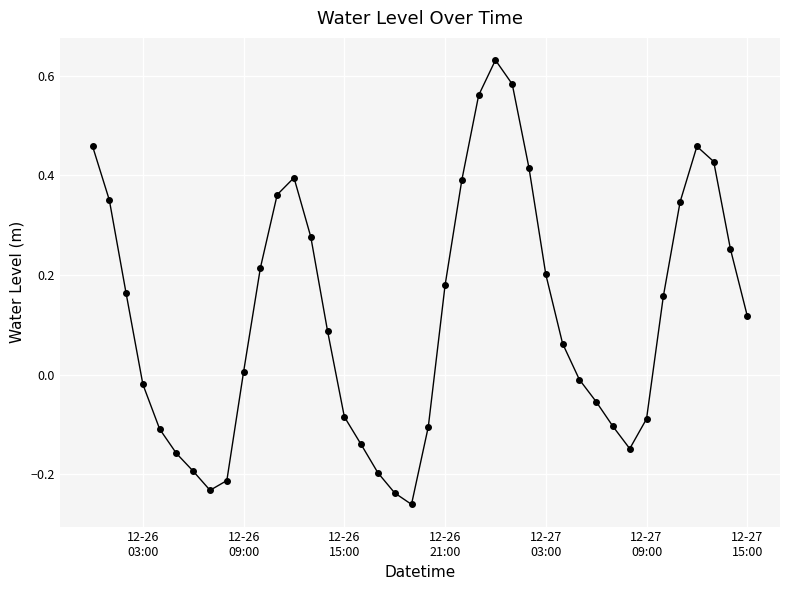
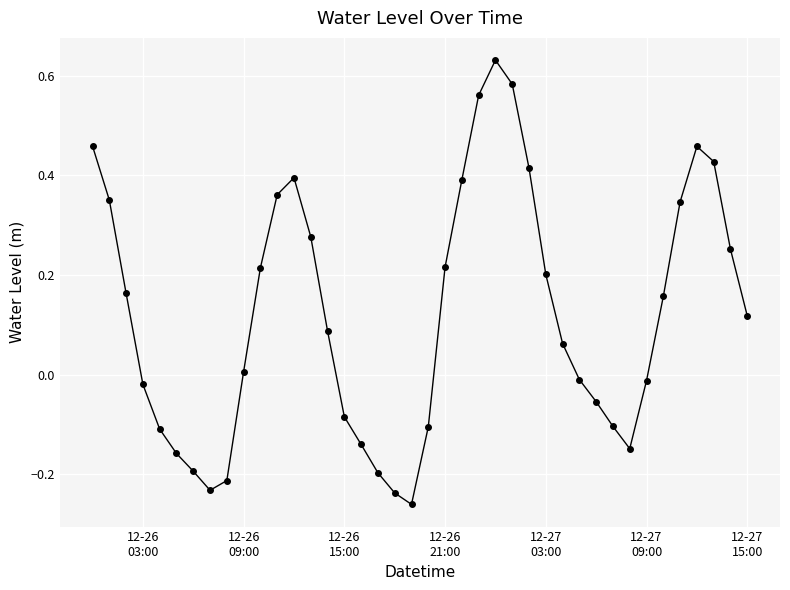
  {
    "12-26 03:00": -0.02,
    "12-26 09:00": 0.01,
    "12-26 15:00": -0.08,
-   "12-26 21:00": 0.18,
+   "12-26 21:00": 0.22,
    "12-27 03:00": 0.20,
-   "12-27 09:00": -0.09,
+   "12-27 09:00": -0.01,
    "12-27 15:00": 0.12
  }
